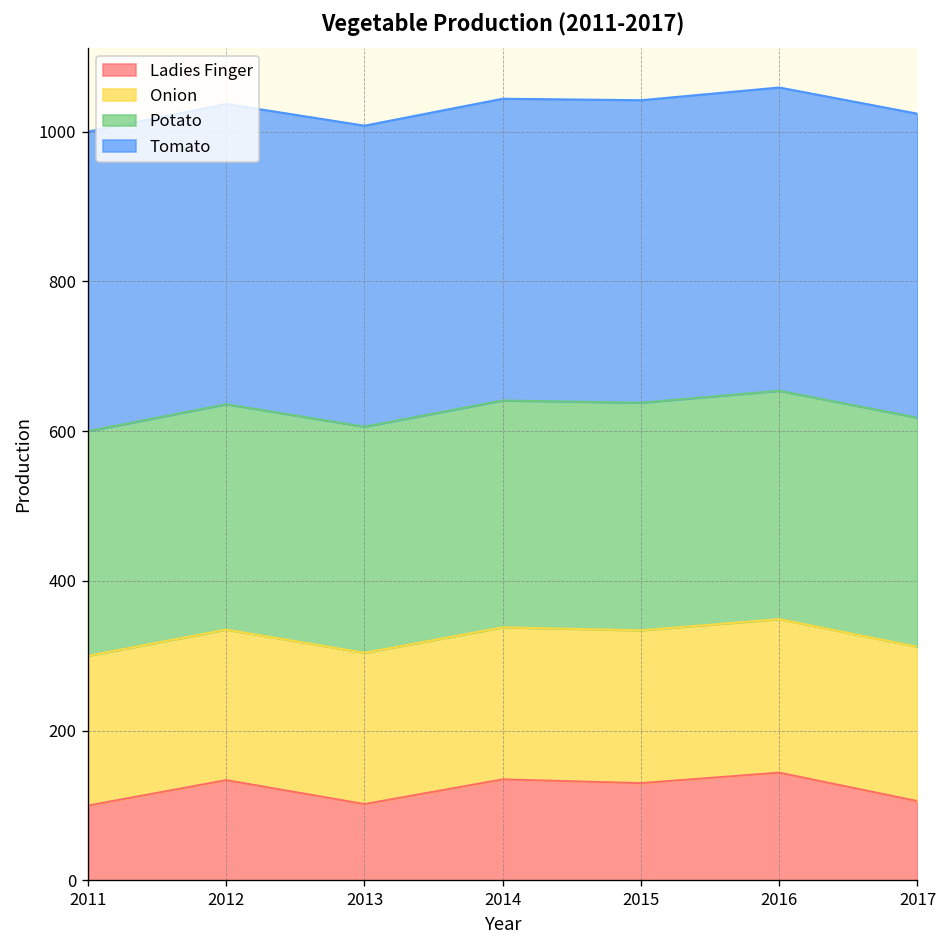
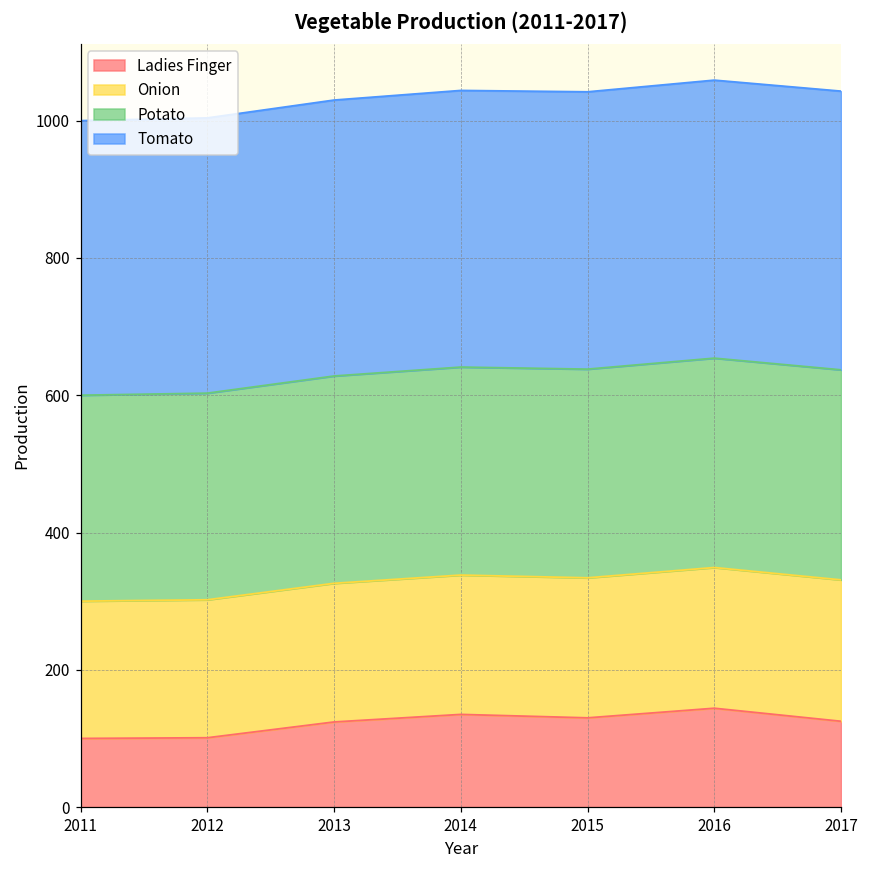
  {
    "Ladies Finger": {
      "2011": 100,
-     "2012": 130,
-     "2013": 100,
+     "2012": 100,
+     "2013": 120,
      "2014": 140,
      "2015": 130,
      "2016": 140,
-     "2017": 110
+     "2017": 130
    },
    "Onion": {
      "2011": 200,
      "2012": 200,
      "2013": 200,
      "2014": 200,
      "2015": 200,
      "2016": 210,
      "2017": 210
    },
    "Potato": {
      "2011": 300,
      "2012": 300,
      "2013": 300,
      "2014": 300,
      "2015": 300,
      "2016": 310,
      "2017": 310
    },
    "Tomato": {
      "2011": 400,
      "2013": 400,
      "2014": 400,
      "2015": 400,
      "2016": 410,
      "2017": 410
    }
  }
